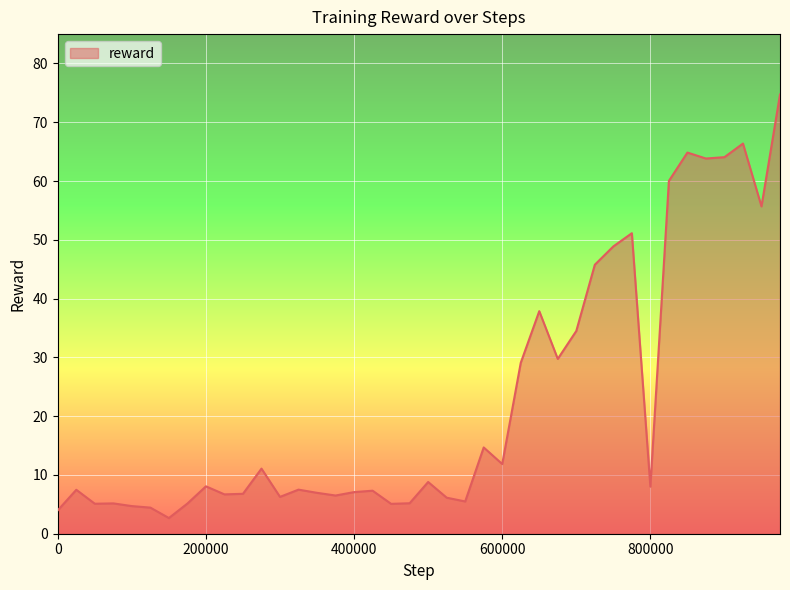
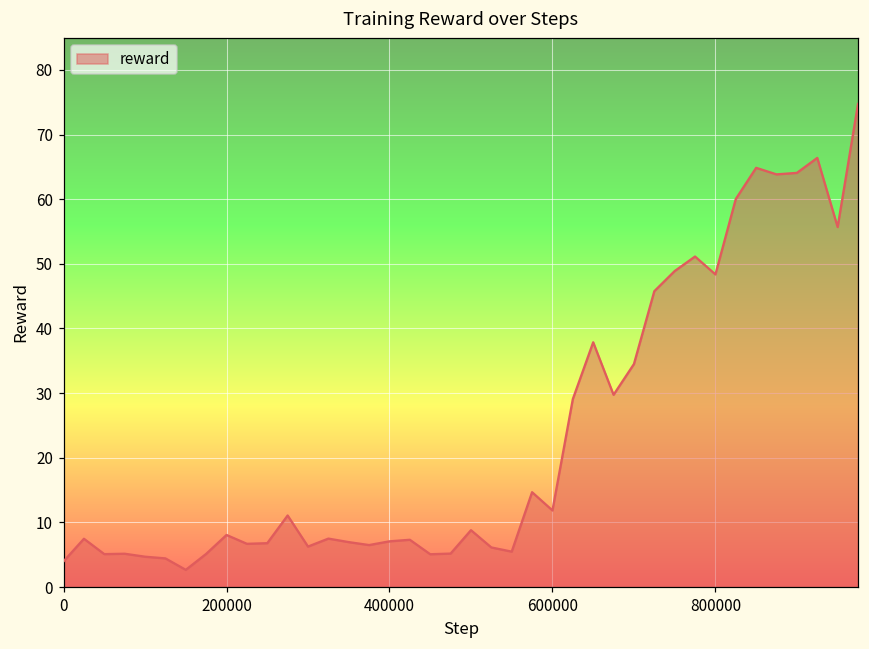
  {
    "0": 4,
    "200000": 8,
    "400000": 7,
    "600000": 12,
-   "800000": 8
+   "800000": 48
  }
